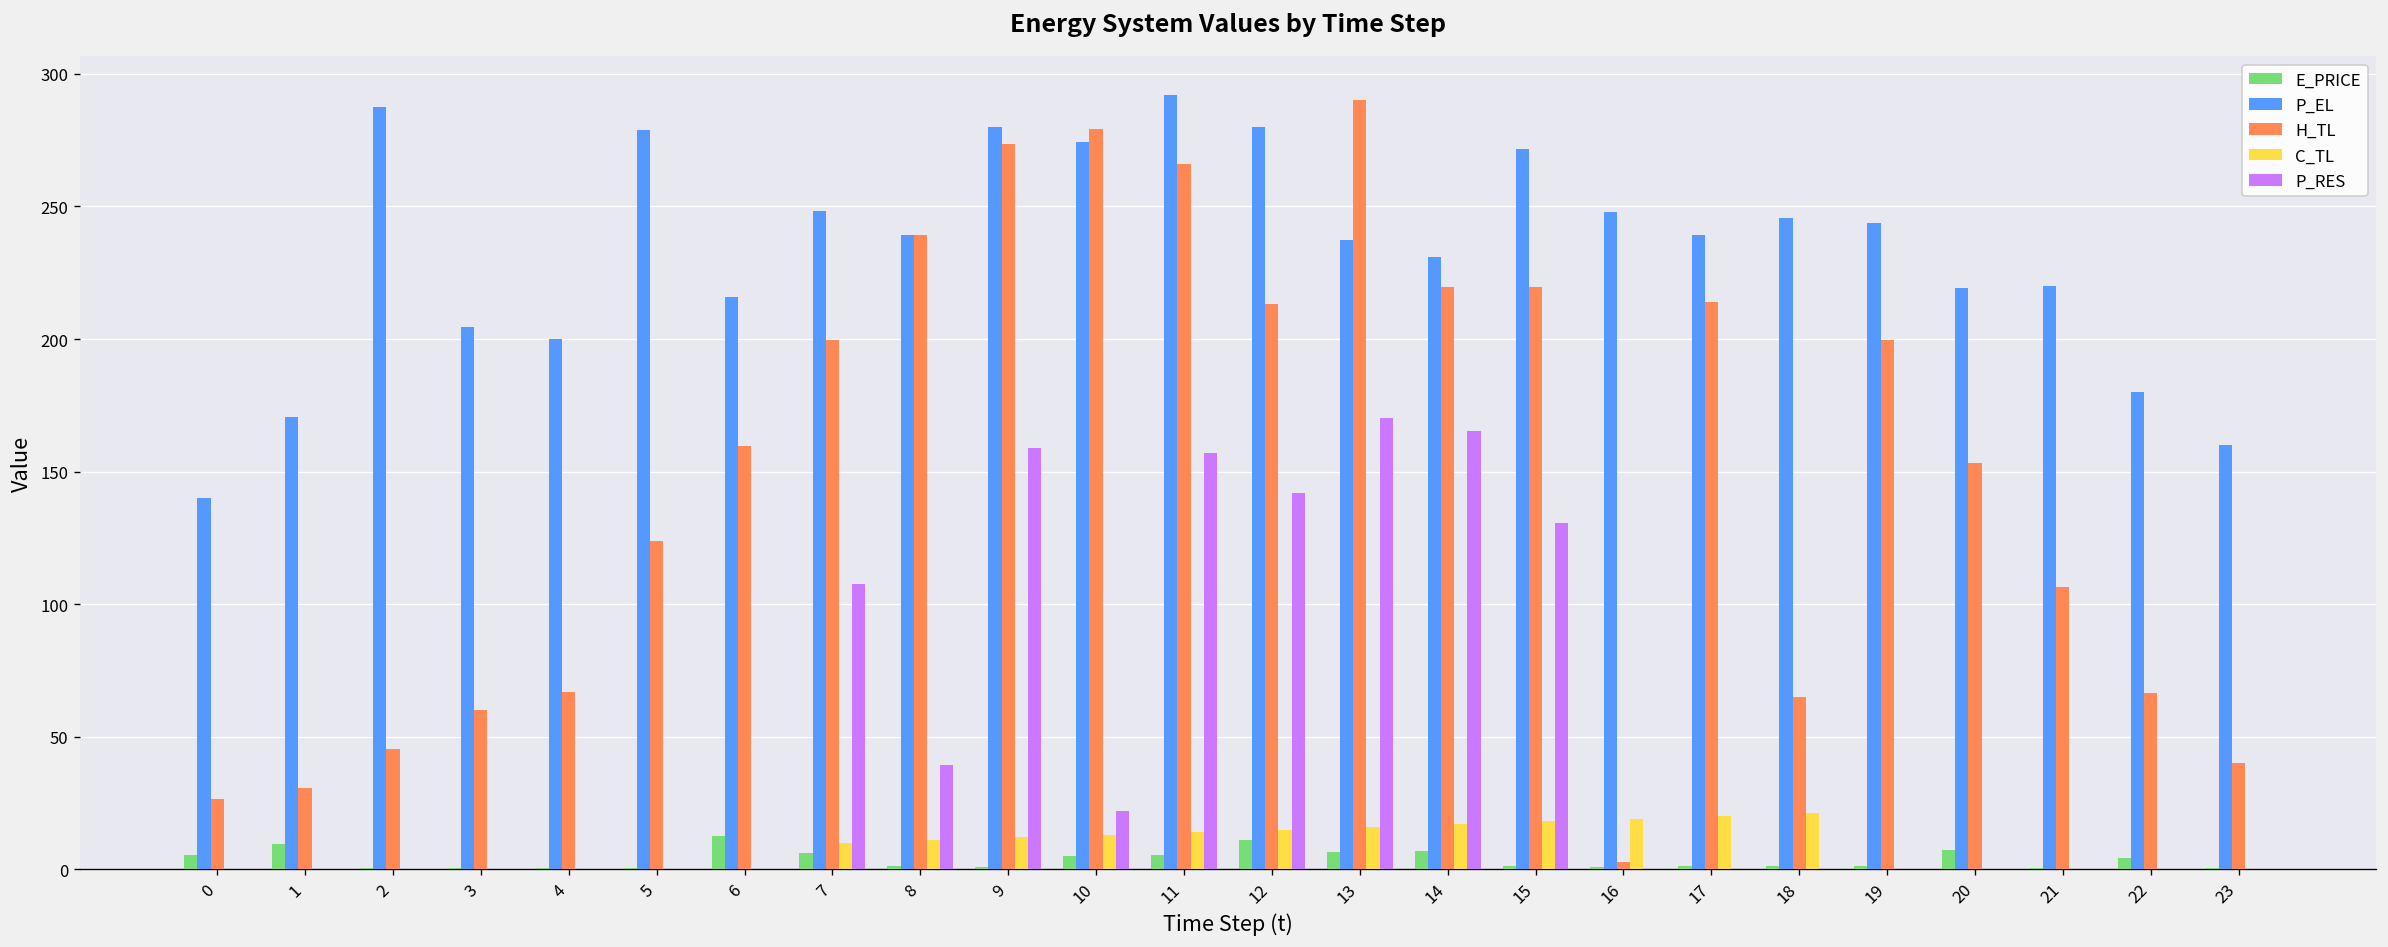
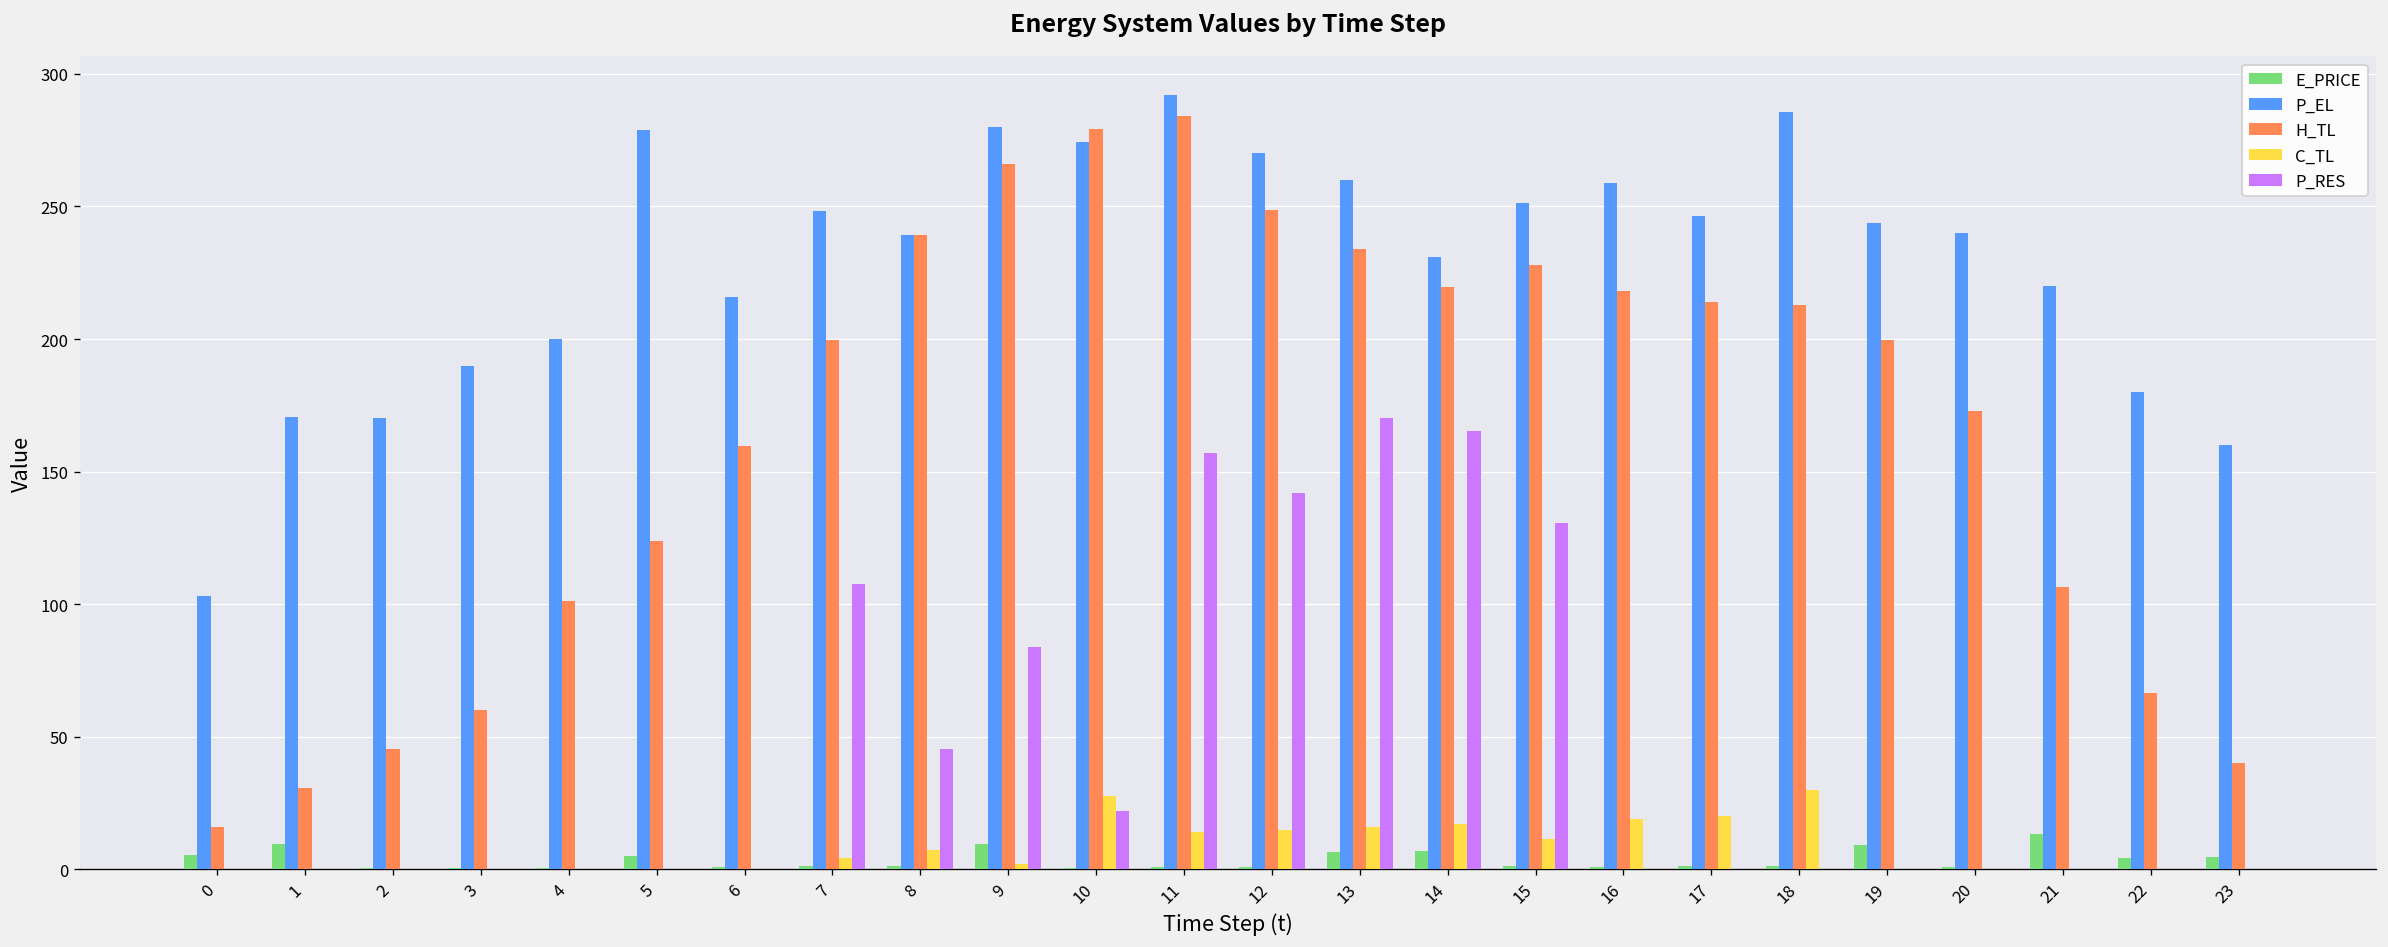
  {
    "E_PRICE": {
      "0": 6,
      "1": 10,
-     "5": 0,
-     "6": 12,
-     "7": 6,
-     "9": 1,
-     "10": 5,
-     "11": 5,
-     "12": 11,
+     "5": 5,
+     "6": 1,
+     "7": 1,
+     "9": 9,
+     "10": 1,
+     "11": 1,
+     "12": 1,
      "13": 6,
      "14": 7,
      "15": 1,
      "18": 1,
-     "19": 1,
-     "20": 7,
-     "21": 1,
+     "19": 9,
+     "20": 1,
+     "21": 13,
      "22": 4,
-     "23": 0
+     "23": 4
    },
    "P_EL": {
-     "0": 140,
+     "0": 103,
      "1": 171,
-     "2": 288,
-     "3": 205,
+     "2": 170,
+     "3": 190,
      "4": 200,
      "5": 279,
      "6": 216,
      "7": 248,
      "8": 239,
      "9": 280,
      "10": 274,
      "11": 292,
-     "12": 280,
-     "13": 237,
+     "12": 270,
+     "13": 260,
      "14": 231,
-     "15": 271,
-     "16": 248,
-     "17": 239,
-     "18": 246,
+     "15": 251,
+     "16": 259,
+     "17": 246,
+     "18": 285,
      "19": 244,
-     "20": 219,
+     "20": 240,
      "21": 220,
      "22": 180,
      "23": 160
    },
    "H_TL": {
-     "0": 27,
+     "0": 16,
      "1": 31,
      "2": 45,
      "3": 60,
-     "4": 67,
+     "4": 101,
      "5": 124,
      "6": 160,
      "7": 200,
      "8": 239,
-     "9": 273,
+     "9": 266,
      "10": 279,
-     "11": 266,
-     "12": 213,
-     "13": 290,
+     "11": 284,
+     "12": 249,
+     "13": 234,
      "14": 220,
-     "15": 219,
-     "16": 3,
+     "15": 228,
+     "16": 218,
      "17": 214,
-     "18": 65,
+     "18": 213,
      "19": 200,
-     "20": 153,
+     "20": 173,
      "21": 106,
      "22": 67,
      "23": 40
    },
    "C_TL": {
      "0": 0,
      "1": 0,
      "2": 0,
      "3": 0,
      "4": 0,
      "5": 0,
      "6": 0,
-     "7": 10,
-     "8": 11,
-     "9": 12,
-     "10": 13,
+     "7": 4,
+     "8": 7,
+     "9": 2,
+     "10": 28,
      "11": 14,
      "12": 15,
      "13": 16,
      "14": 17,
-     "15": 18,
+     "15": 11,
      "16": 19,
      "17": 20,
-     "18": 21,
+     "18": 30,
      "19": 0,
      "20": 0,
      "21": 0,
      "22": 0,
      "23": 0
    },
    "P_RES": {
      "0": 0,
      "1": 0,
      "2": 0,
      "3": 0,
      "4": 0,
      "5": 0,
      "6": 0,
      "7": 108,
-     "8": 39,
-     "9": 159,
+     "8": 45,
+     "9": 84,
      "10": 22,
      "11": 157,
      "12": 142,
      "13": 170,
      "14": 165,
      "15": 131,
      "16": 0,
      "17": 0,
      "18": 0,
      "19": 0,
      "20": 0,
      "21": 0,
      "22": 0,
      "23": 0
    }
  }
